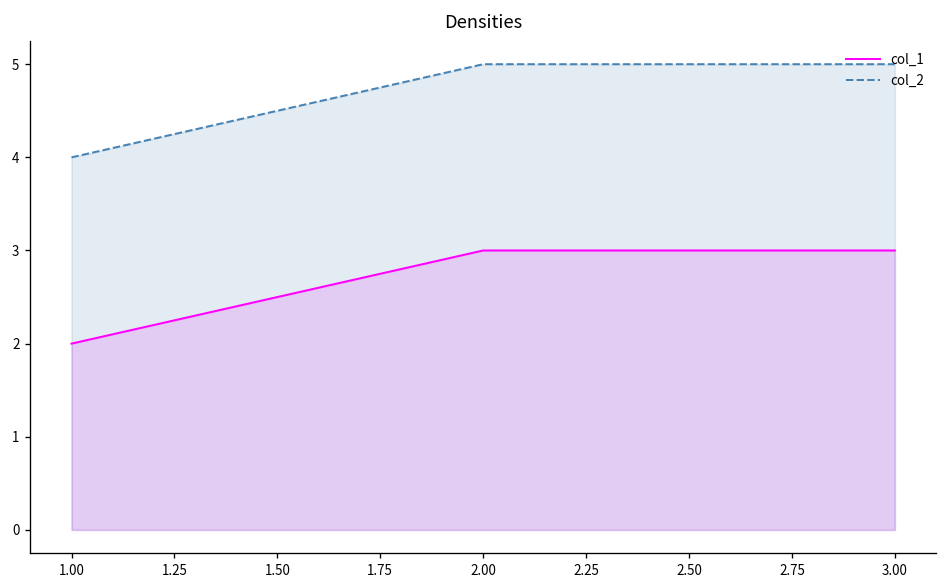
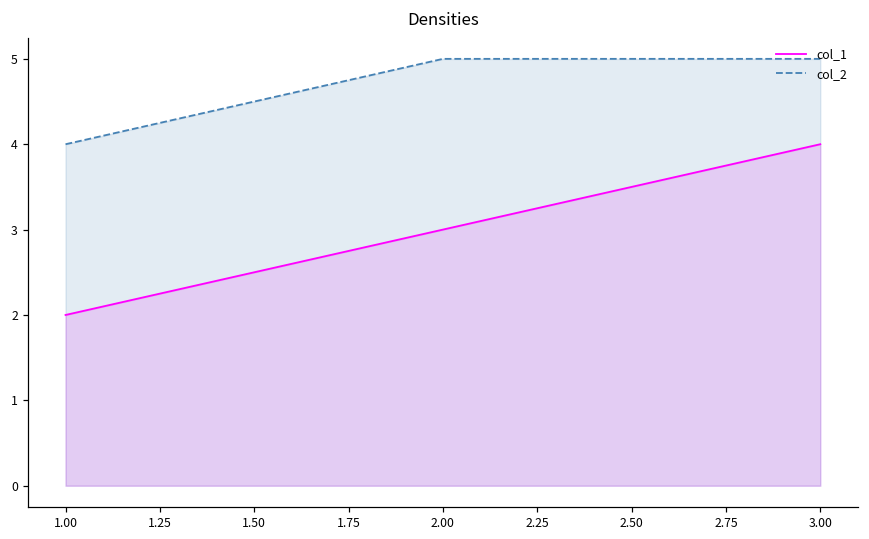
  {
    "col_1": {
      "1.00": 2,
      "2.00": 3,
-     "3.00": 3
+     "3.00": 4
    },
    "col_2": {
      "1.00": 4,
      "2.00": 5,
      "3.00": 5
    }
  }
